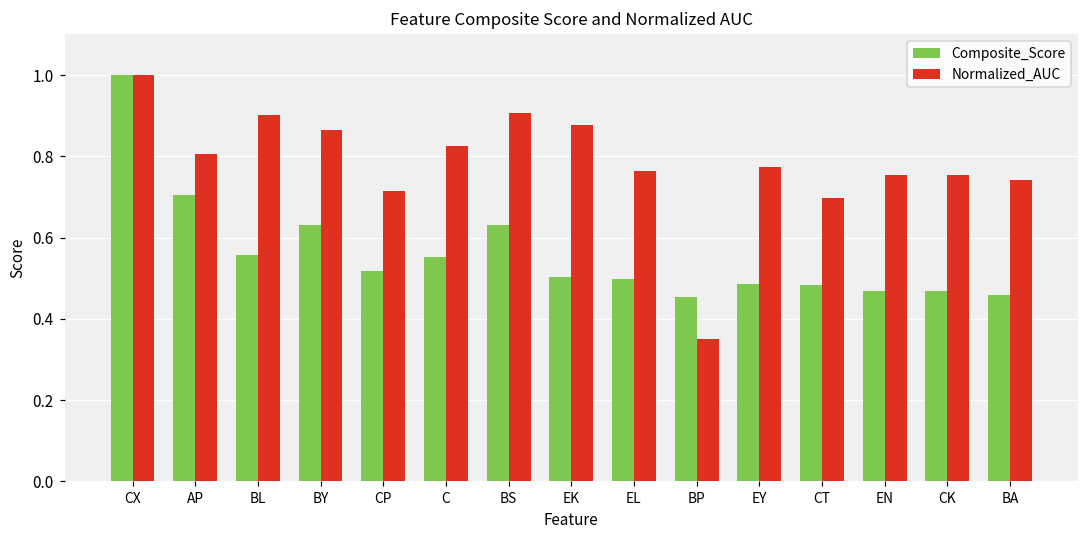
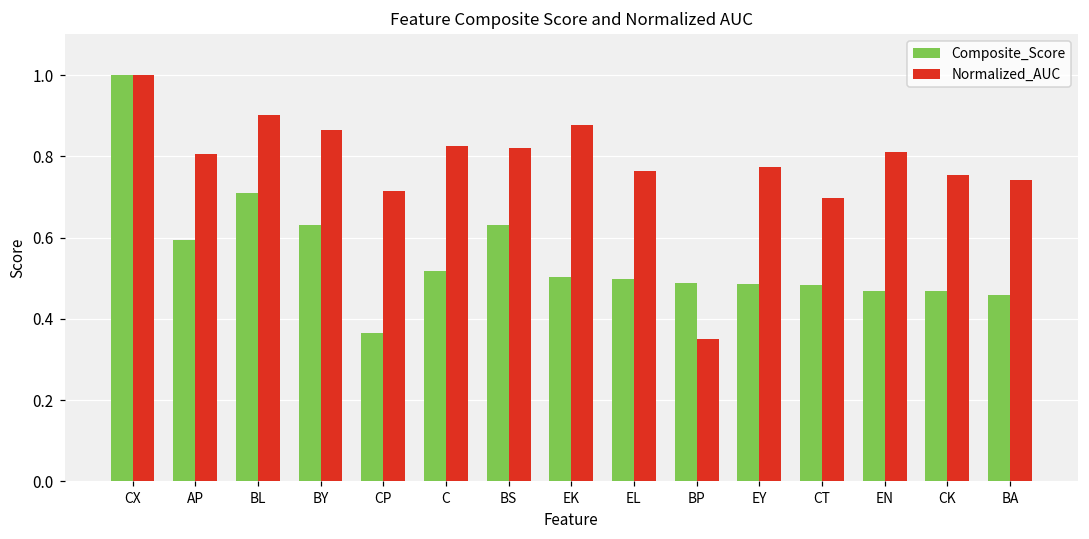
  {
    "Composite_Score": {
      "CX": 1.00,
-     "AP": 0.70,
-     "BL": 0.56,
+     "AP": 0.59,
+     "BL": 0.71,
      "BY": 0.63,
-     "CP": 0.52,
-     "C": 0.55,
+     "CP": 0.37,
+     "C": 0.52,
      "BS": 0.63,
      "EK": 0.50,
      "EL": 0.50,
-     "BP": 0.45,
+     "BP": 0.49,
      "EY": 0.48,
      "CT": 0.48,
      "EN": 0.47,
      "CK": 0.47,
      "BA": 0.46
    },
    "Normalized_AUC": {
      "CX": 1.00,
      "AP": 0.80,
      "BL": 0.90,
      "BY": 0.86,
      "CP": 0.72,
      "C": 0.83,
-     "BS": 0.91,
+     "BS": 0.82,
      "EK": 0.88,
      "EL": 0.76,
      "BP": 0.35,
      "EY": 0.77,
      "CT": 0.70,
-     "EN": 0.75,
+     "EN": 0.81,
      "CK": 0.75,
      "BA": 0.74
    }
  }
